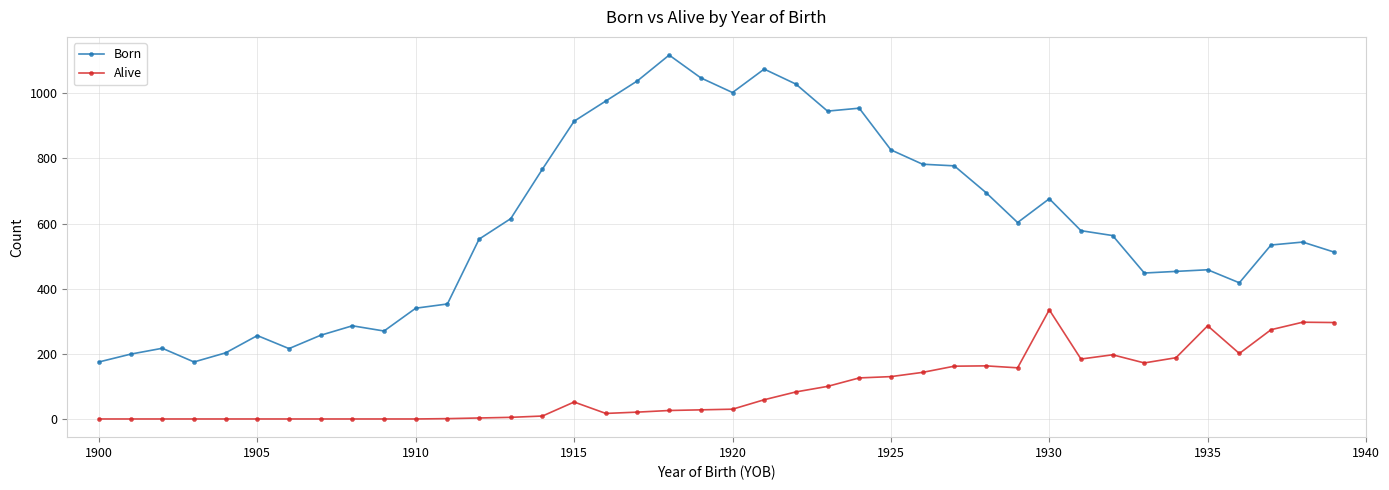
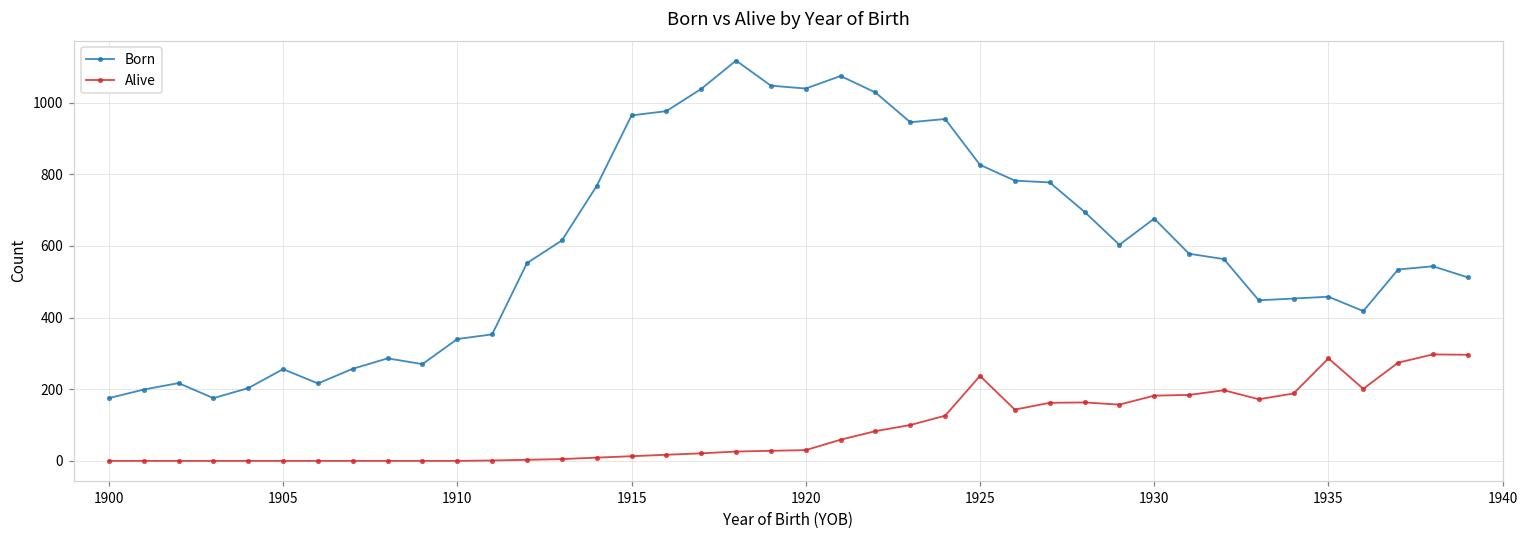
  {
    "Born": {
      "1900": 180,
      "1905": 260,
      "1910": 340,
-     "1915": 910,
-     "1920": 1000,
+     "1915": 960,
+     "1920": 1040,
      "1925": 830,
      "1930": 680,
      "1935": 460
    },
    "Alive": {
      "1900": 0,
      "1905": 0,
      "1910": 0,
-     "1915": 50,
+     "1915": 10,
      "1920": 30,
-     "1925": 130,
-     "1930": 340,
+     "1925": 240,
+     "1930": 180,
      "1935": 290
    }
  }
